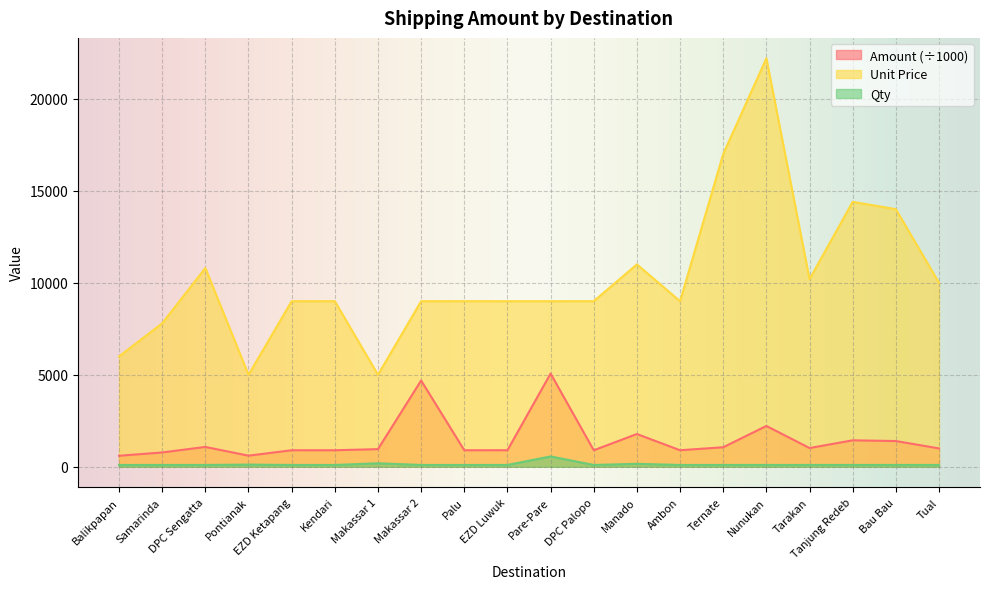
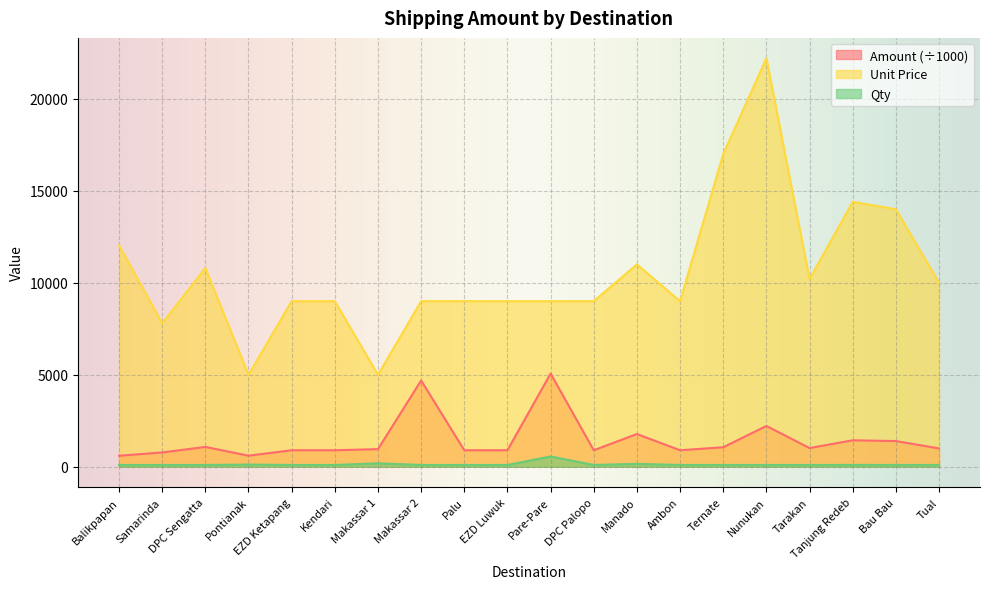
  {
    "Amount (÷1000)": {
      "Balikpapan": 600,
      "Samarinda": 800,
      "DPC Sengatta": 1100,
      "Pontianak": 600,
      "EZD Ketapang": 900,
      "Kendari": 900,
      "Makassar 1": 1000,
      "Makassar 2": 4700,
      "Palu": 900,
      "EZD Luwuk": 900,
      "Pare-Pare": 5100,
      "DPC Palopo": 900,
      "Manado": 1800,
      "Ambon": 900,
      "Ternate": 1100,
      "Nunukan": 2200,
      "Tarakan": 1000,
      "Tanjung Redeb": 1400,
      "Bau Bau": 1400,
      "Tual": 1000
    },
    "Unit Price": {
-     "Balikpapan": 6000,
+     "Balikpapan": 12000,
      "Samarinda": 7800,
      "DPC Sengatta": 10800,
      "Pontianak": 5000,
      "EZD Ketapang": 9000,
      "Kendari": 9000,
      "Makassar 1": 5000,
      "Makassar 2": 9000,
      "Palu": 9000,
      "EZD Luwuk": 9000,
      "Pare-Pare": 9000,
      "DPC Palopo": 9000,
      "Manado": 11000,
      "Ambon": 9000,
      "Ternate": 17000,
      "Nunukan": 22200,
      "Tarakan": 10200,
      "Tanjung Redeb": 14400,
      "Bau Bau": 14000,
      "Tual": 10000
    },
    "Qty": {
      "Balikpapan": 100,
      "Samarinda": 100,
      "DPC Sengatta": 100,
      "Pontianak": 100,
      "EZD Ketapang": 100,
      "Kendari": 100,
      "Makassar 1": 200,
      "Makassar 2": 100,
      "Palu": 100,
      "EZD Luwuk": 100,
      "Pare-Pare": 600,
      "DPC Palopo": 100,
      "Manado": 200,
      "Ambon": 100,
      "Ternate": 100,
      "Nunukan": 100,
      "Tarakan": 100,
      "Tanjung Redeb": 100,
      "Bau Bau": 100,
      "Tual": 100
    }
  }
